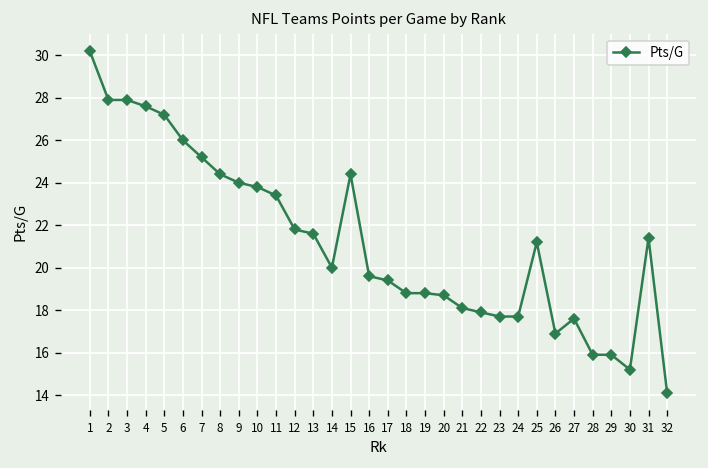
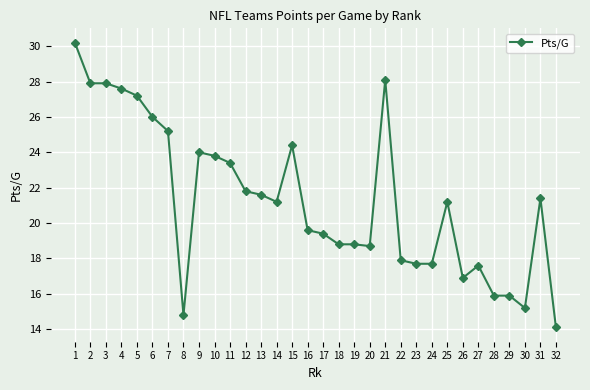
  {
    "1": 30.2,
    "2": 27.9,
    "3": 27.9,
    "4": 27.6,
    "5": 27.2,
    "6": 26.0,
    "7": 25.2,
-   "8": 24.4,
+   "8": 14.8,
    "9": 24.0,
    "10": 23.8,
    "11": 23.4,
    "12": 21.8,
    "13": 21.6,
-   "14": 20.0,
+   "14": 21.2,
    "15": 24.4,
    "16": 19.6,
    "17": 19.4,
    "18": 18.8,
    "19": 18.8,
    "20": 18.7,
-   "21": 18.1,
+   "21": 28.1,
    "22": 17.9,
    "23": 17.7,
    "24": 17.7,
    "25": 21.2,
    "26": 16.9,
    "27": 17.6,
    "28": 15.9,
    "29": 15.9,
    "30": 15.2,
    "31": 21.4,
    "32": 14.1
  }
